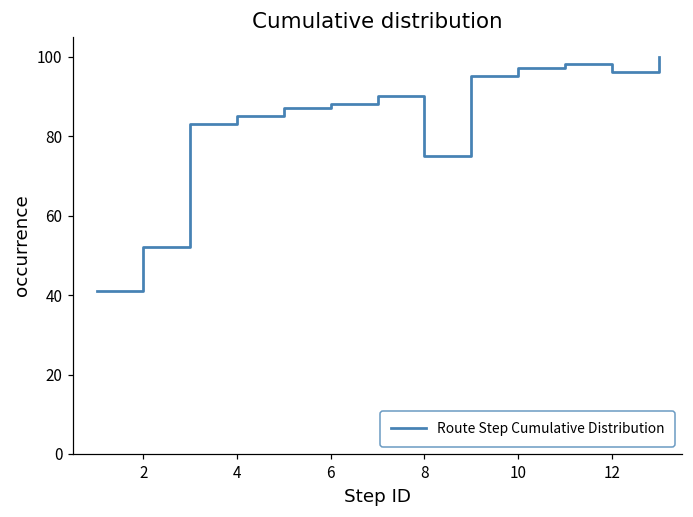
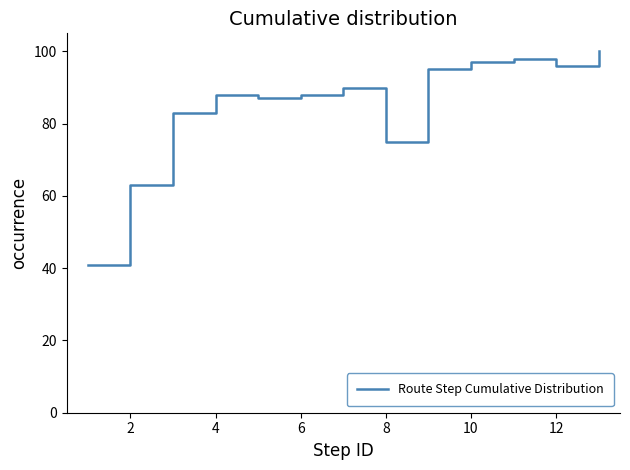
  {
-   "2": 52,
-   "4": 85,
+   "2": 63,
+   "4": 88,
    "6": 88,
    "8": 75,
    "10": 97,
    "12": 96
  }
